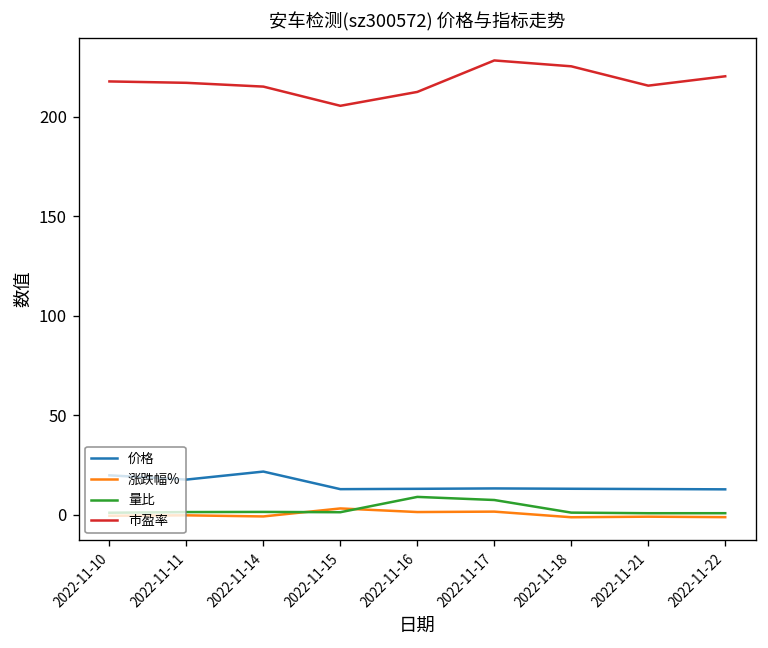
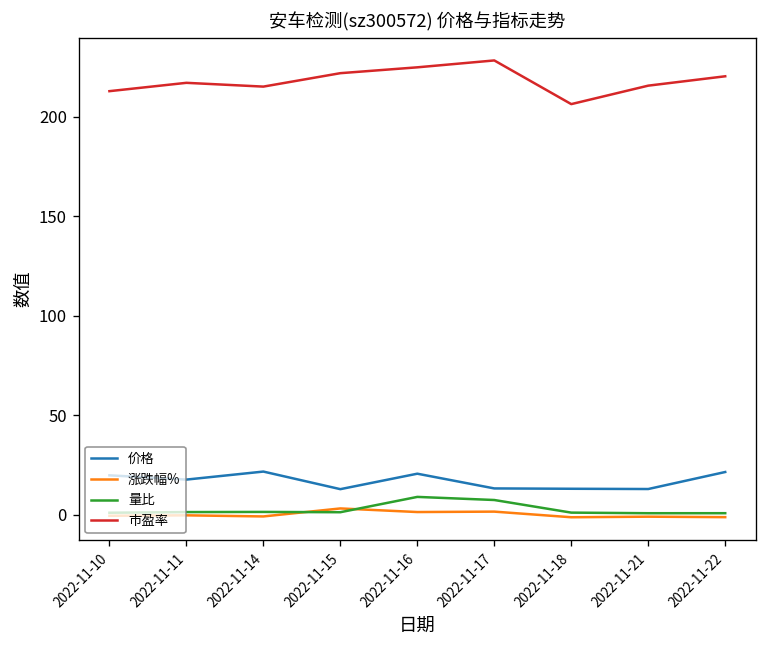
  {
    "价格": {
      "2022-11-11": 18,
      "2022-11-14": 22,
      "2022-11-15": 13,
-     "2022-11-16": 13,
+     "2022-11-16": 21,
      "2022-11-17": 13,
      "2022-11-18": 13,
      "2022-11-21": 13,
-     "2022-11-22": 13
+     "2022-11-22": 21
    },
    "涨跌幅%": {
      "2022-11-11": 0,
      "2022-11-14": -1,
      "2022-11-15": 3,
      "2022-11-16": 1,
      "2022-11-17": 2,
      "2022-11-18": -1,
      "2022-11-21": -1,
      "2022-11-22": -1
    },
    "量比": {
      "2022-11-11": 1,
      "2022-11-14": 1,
      "2022-11-15": 1,
      "2022-11-16": 9,
      "2022-11-17": 7,
      "2022-11-18": 1,
      "2022-11-21": 1,
      "2022-11-22": 1
    },
    "市盈率": {
-     "2022-11-10": 218,
+     "2022-11-10": 213,
      "2022-11-11": 217,
      "2022-11-14": 215,
-     "2022-11-15": 206,
-     "2022-11-16": 212,
+     "2022-11-15": 222,
+     "2022-11-16": 225,
      "2022-11-17": 228,
-     "2022-11-18": 225,
+     "2022-11-18": 206,
      "2022-11-21": 216,
      "2022-11-22": 220
    }
  }
